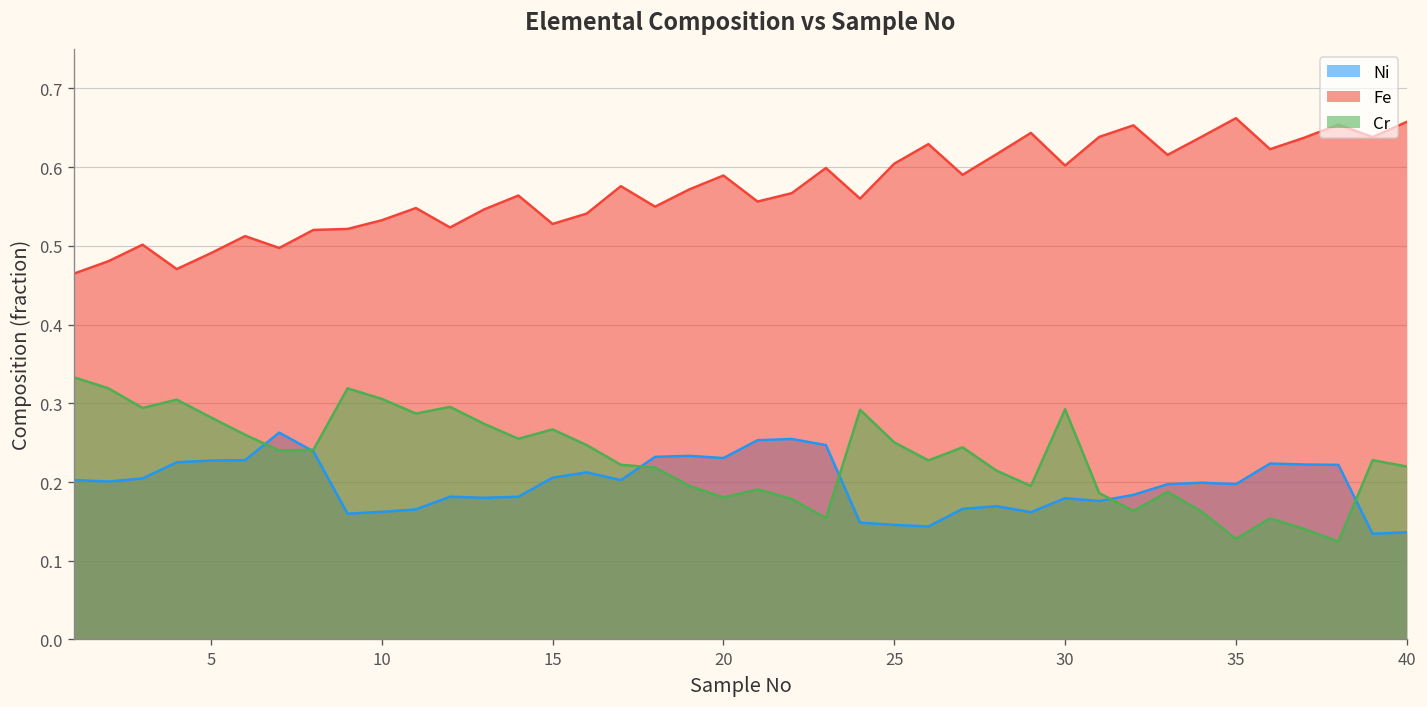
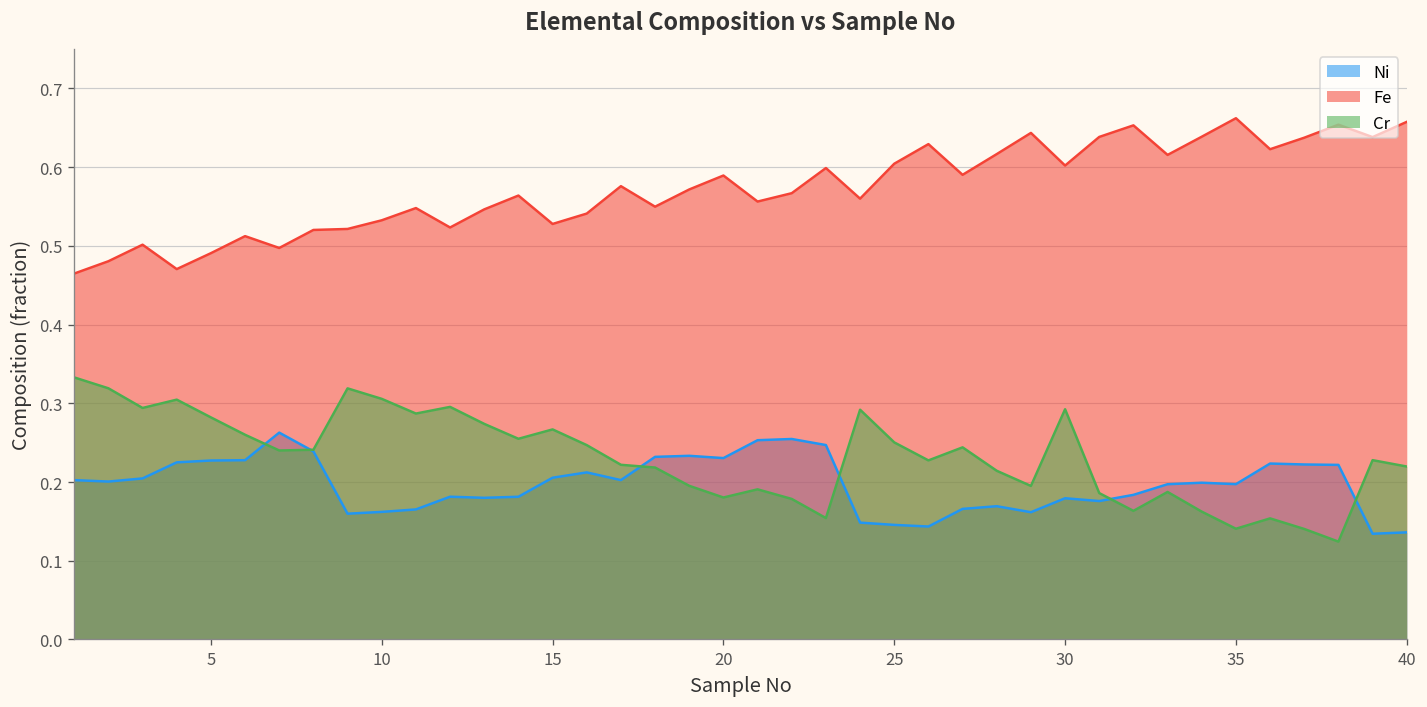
  {
    "Ni": {
      "5": 0.23,
      "10": 0.16,
      "15": 0.21,
      "20": 0.23,
      "25": 0.15,
      "30": 0.18,
      "35": 0.20,
      "40": 0.14
    },
    "Fe": {
      "5": 0.49,
      "10": 0.53,
      "15": 0.53,
      "20": 0.59,
      "25": 0.60,
      "30": 0.60,
      "35": 0.66,
      "40": 0.66
    },
    "Cr": {
      "5": 0.28,
      "10": 0.31,
      "15": 0.27,
      "20": 0.18,
      "25": 0.25,
      "30": 0.29,
-     "35": 0.13,
+     "35": 0.14,
      "40": 0.22
    }
  }
